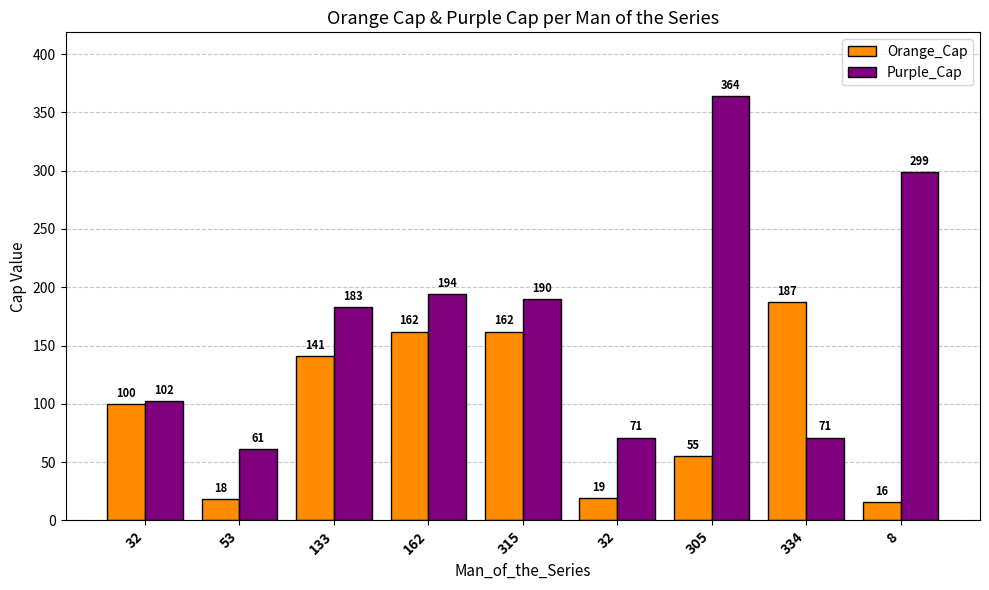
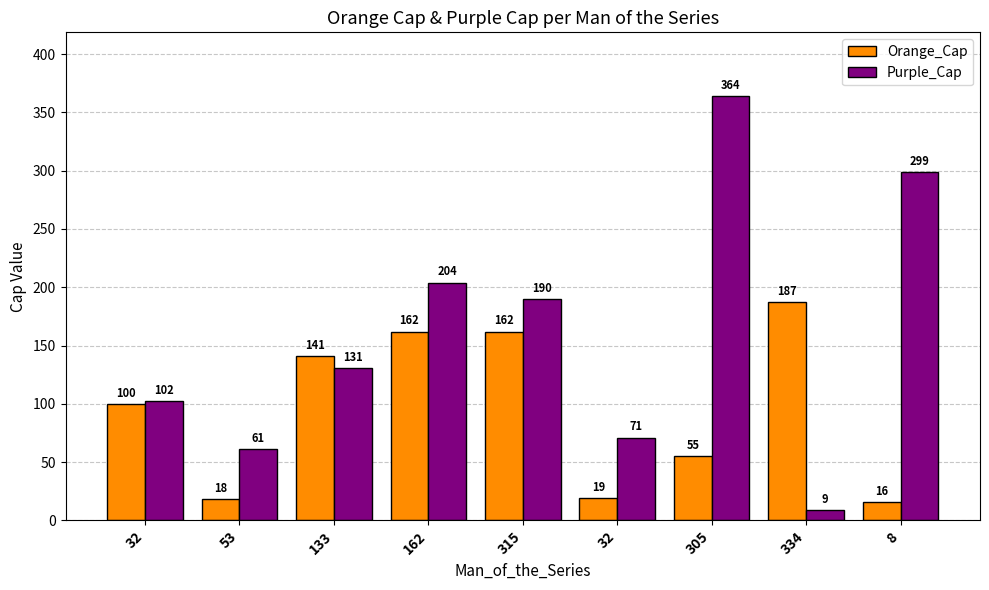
  {
    "Orange_Cap": {
      "53": 18,
      "133": 141,
      "162": 162,
      "315": 162,
      "305": 55,
      "334": 187,
      "8": 16
    },
    "Purple_Cap": {
      "53": 61,
-     "133": 183,
-     "162": 194,
+     "133": 131,
+     "162": 204,
      "315": 190,
      "305": 364,
-     "334": 71,
+     "334": 9,
      "8": 299
    }
  }
